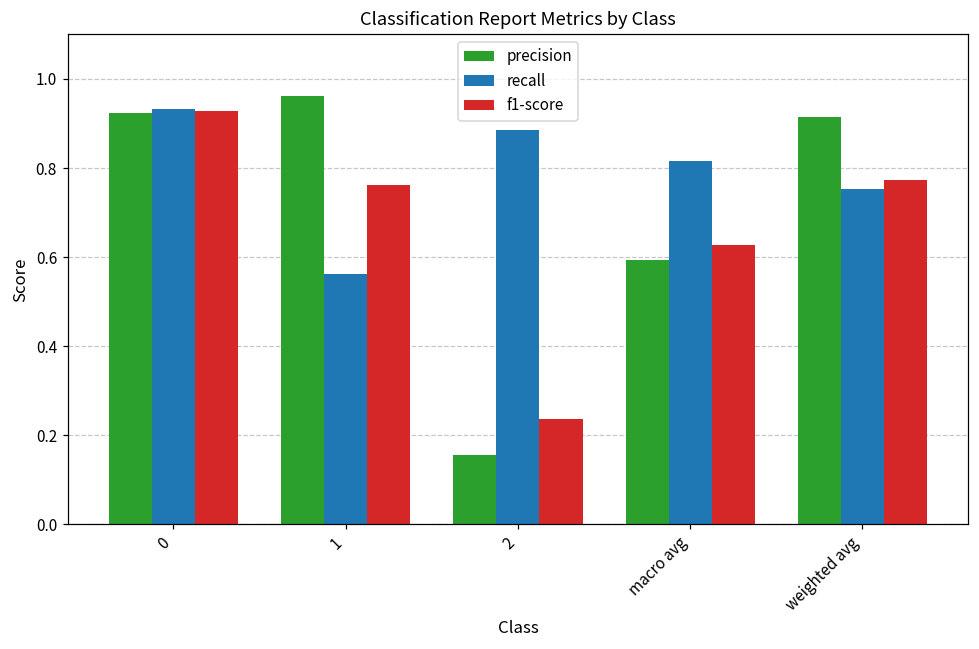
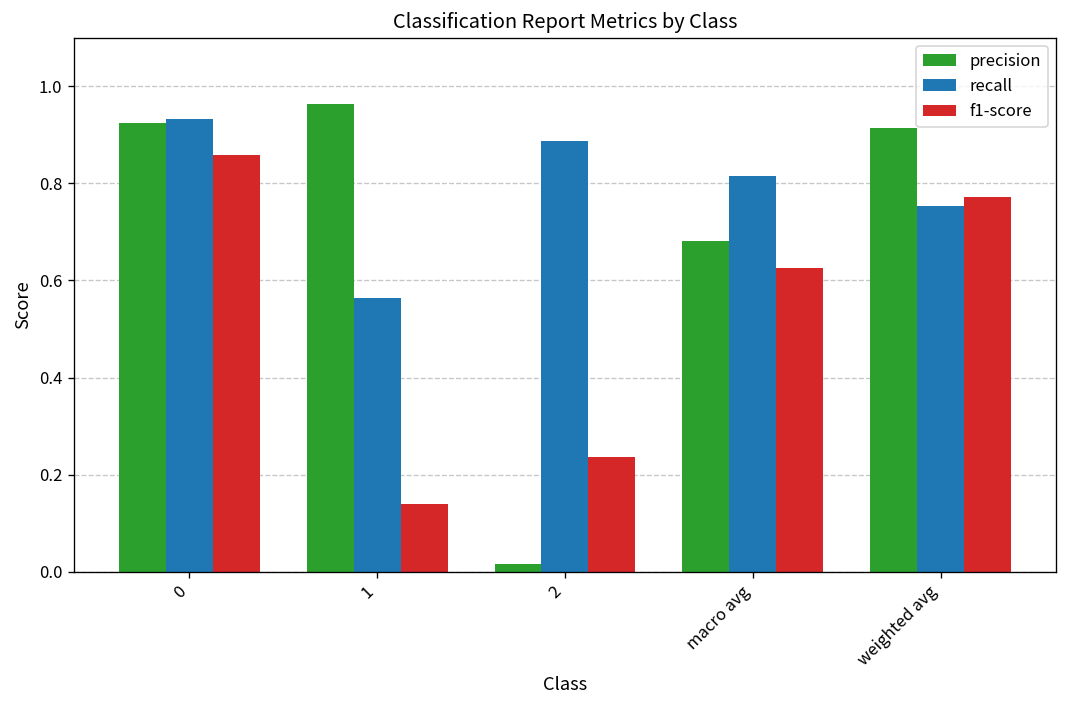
  {
    "precision": {
      "0": 0.92,
      "1": 0.96,
-     "2": 0.16,
-     "macro avg": 0.59,
+     "2": 0.02,
+     "macro avg": 0.68,
      "weighted avg": 0.91
    },
    "recall": {
      "0": 0.93,
      "1": 0.56,
      "2": 0.89,
      "macro avg": 0.82,
      "weighted avg": 0.75
    },
    "f1-score": {
-     "0": 0.93,
-     "1": 0.76,
+     "0": 0.86,
+     "1": 0.14,
      "2": 0.24,
      "macro avg": 0.63,
      "weighted avg": 0.77
    }
  }
